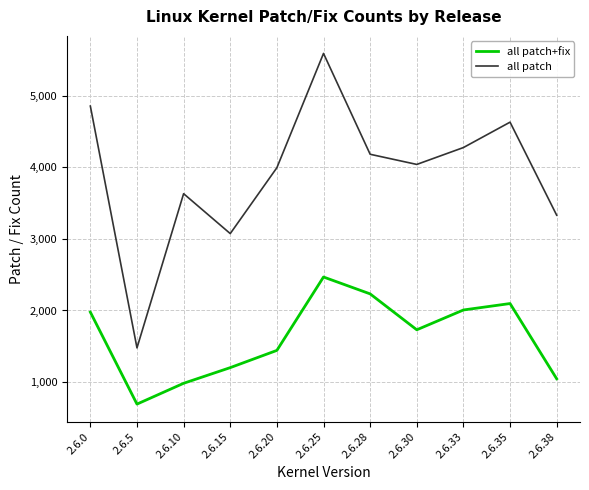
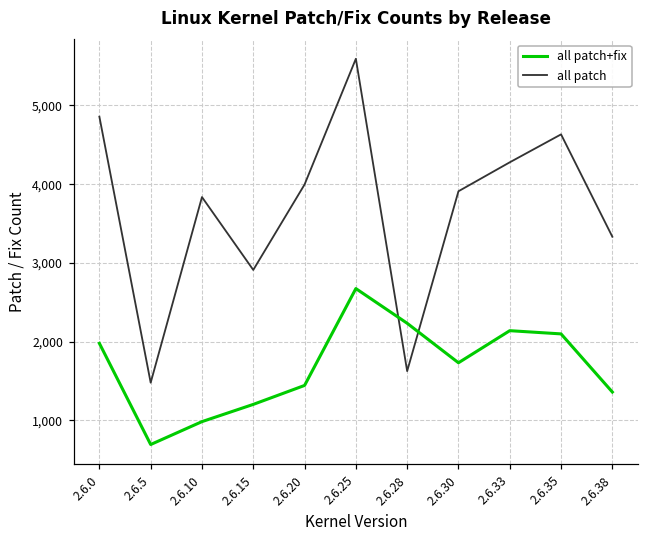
  {
    "all patch+fix": {
      "2.6.0": "2,000",
      "2.6.5": "700",
      "2.6.10": "1,000",
      "2.6.15": "1,200",
      "2.6.20": "1,400",
-     "2.6.25": "2,500",
+     "2.6.25": "2,700",
      "2.6.28": "2,200",
      "2.6.30": "1,700",
-     "2.6.33": "2,000",
+     "2.6.33": "2,100",
      "2.6.35": "2,100",
-     "2.6.38": "1,000"
+     "2.6.38": "1,400"
    },
    "all patch": {
      "2.6.0": "4,900",
      "2.6.5": "1,500",
-     "2.6.10": "3,600",
-     "2.6.15": "3,100",
+     "2.6.10": "3,800",
+     "2.6.15": "2,900",
      "2.6.20": "4,000",
      "2.6.25": "5,600",
-     "2.6.28": "4,200",
-     "2.6.30": "4,000",
+     "2.6.28": "1,600",
+     "2.6.30": "3,900",
      "2.6.33": "4,300",
      "2.6.35": "4,600",
      "2.6.38": "3,300"
    }
  }
